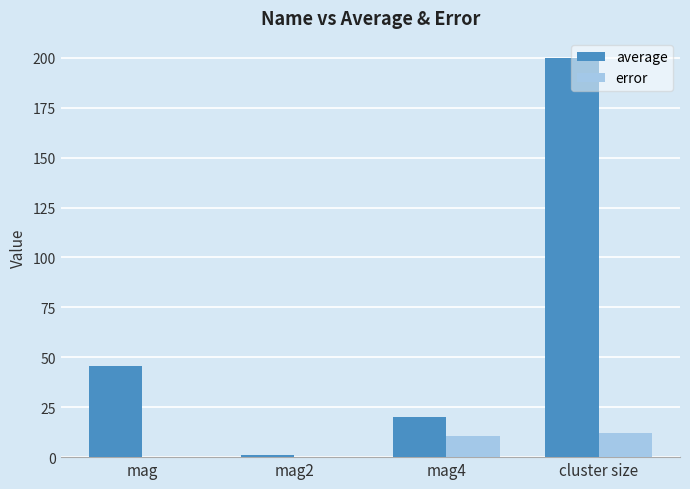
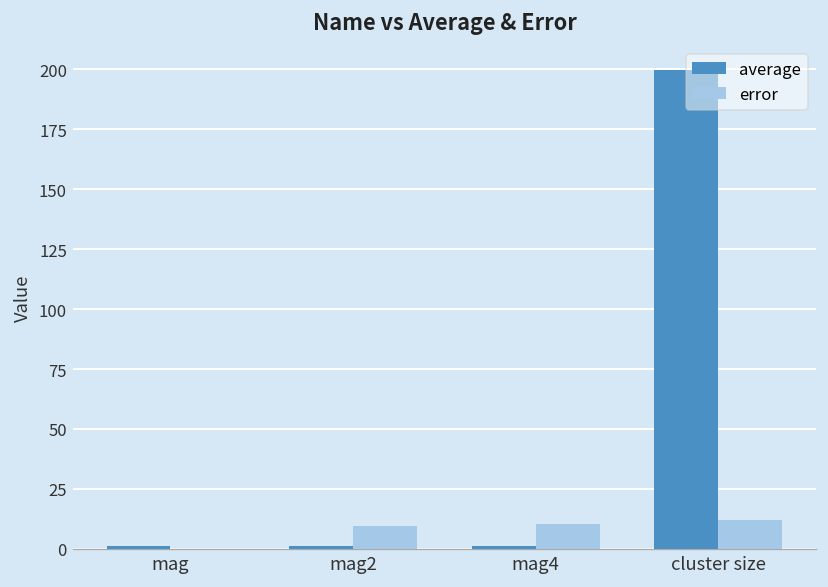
  {
    "average": {
-     "mag": 46,
-     "mag4": 20
+     "mag": 1,
+     "mag4": 1
    },
    "error": {
-     "mag2": 0,
+     "mag2": 10,
      "mag4": 11,
      "cluster size": 12
    }
  }
